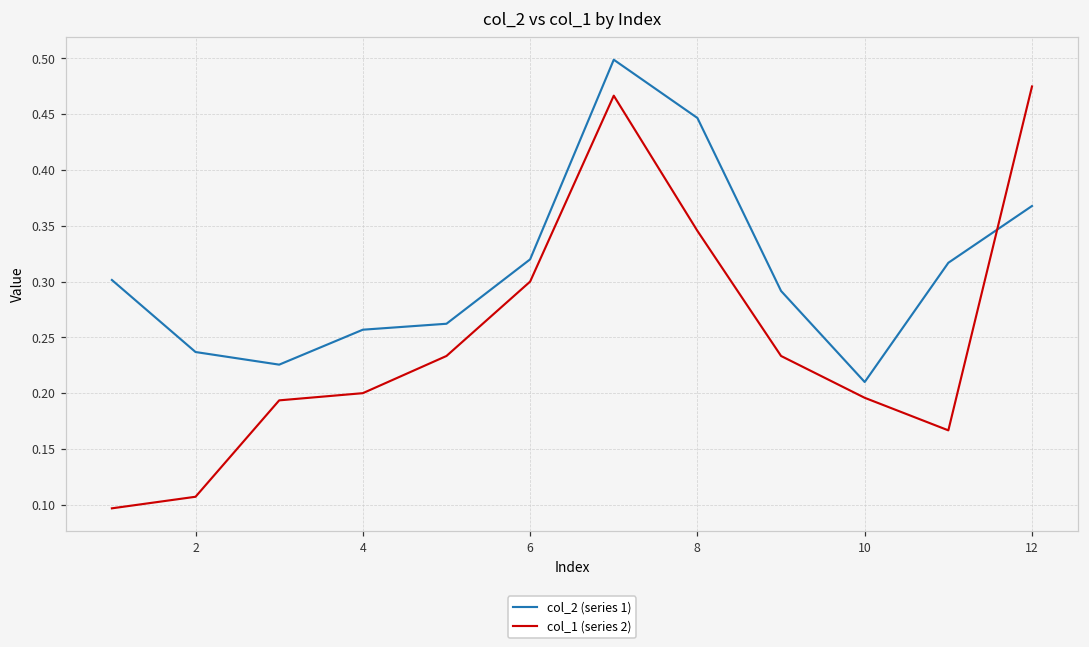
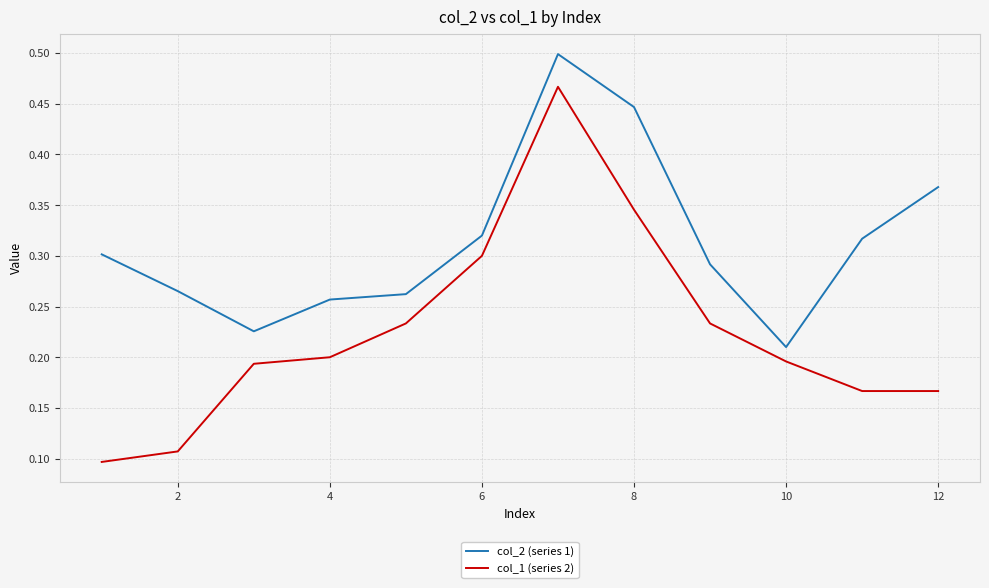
  {
    "col_2 (series 1)": {
-     "2": 0.237,
+     "2": 0.265,
      "4": 0.257,
      "6": 0.320,
      "8": 0.447,
      "10": 0.210,
      "12": 0.368
    },
    "col_1 (series 2)": {
      "2": 0.107,
      "4": 0.200,
      "6": 0.300,
      "8": 0.345,
      "10": 0.196,
-     "12": 0.475
+     "12": 0.167
    }
  }
